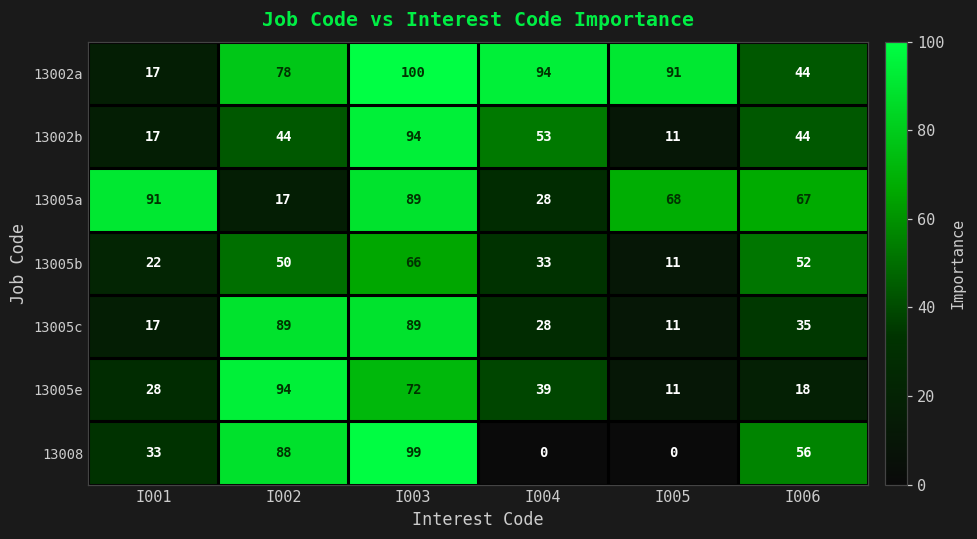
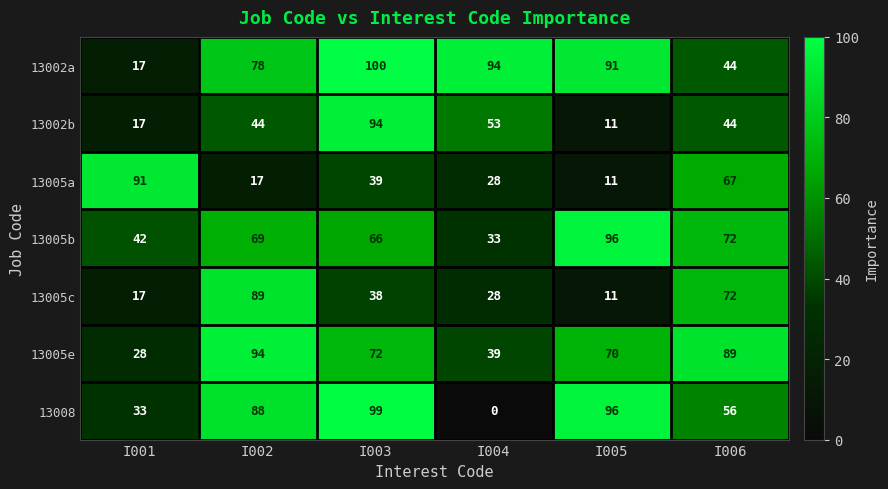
  {
    "13002a": {
      "I001": 17,
      "I002": 78,
      "I003": 100,
      "I004": 94,
      "I005": 91,
      "I006": 44
    },
    "13002b": {
      "I001": 17,
      "I002": 44,
      "I003": 94,
      "I004": 53,
      "I005": 11,
      "I006": 44
    },
    "13005a": {
      "I001": 91,
      "I002": 17,
-     "I003": 89,
+     "I003": 39,
      "I004": 28,
-     "I005": 68,
+     "I005": 11,
      "I006": 67
    },
    "13005b": {
-     "I001": 22,
-     "I002": 50,
+     "I001": 42,
+     "I002": 69,
      "I003": 66,
      "I004": 33,
-     "I005": 11,
-     "I006": 52
+     "I005": 96,
+     "I006": 72
    },
    "13005c": {
      "I001": 17,
      "I002": 89,
-     "I003": 89,
+     "I003": 38,
      "I004": 28,
      "I005": 11,
-     "I006": 35
+     "I006": 72
    },
    "13005e": {
      "I001": 28,
      "I002": 94,
      "I003": 72,
      "I004": 39,
-     "I005": 11,
-     "I006": 18
+     "I005": 70,
+     "I006": 89
    },
    "13008": {
      "I001": 33,
      "I002": 88,
      "I003": 99,
      "I004": 0,
-     "I005": 0,
+     "I005": 96,
      "I006": 56
    }
  }
